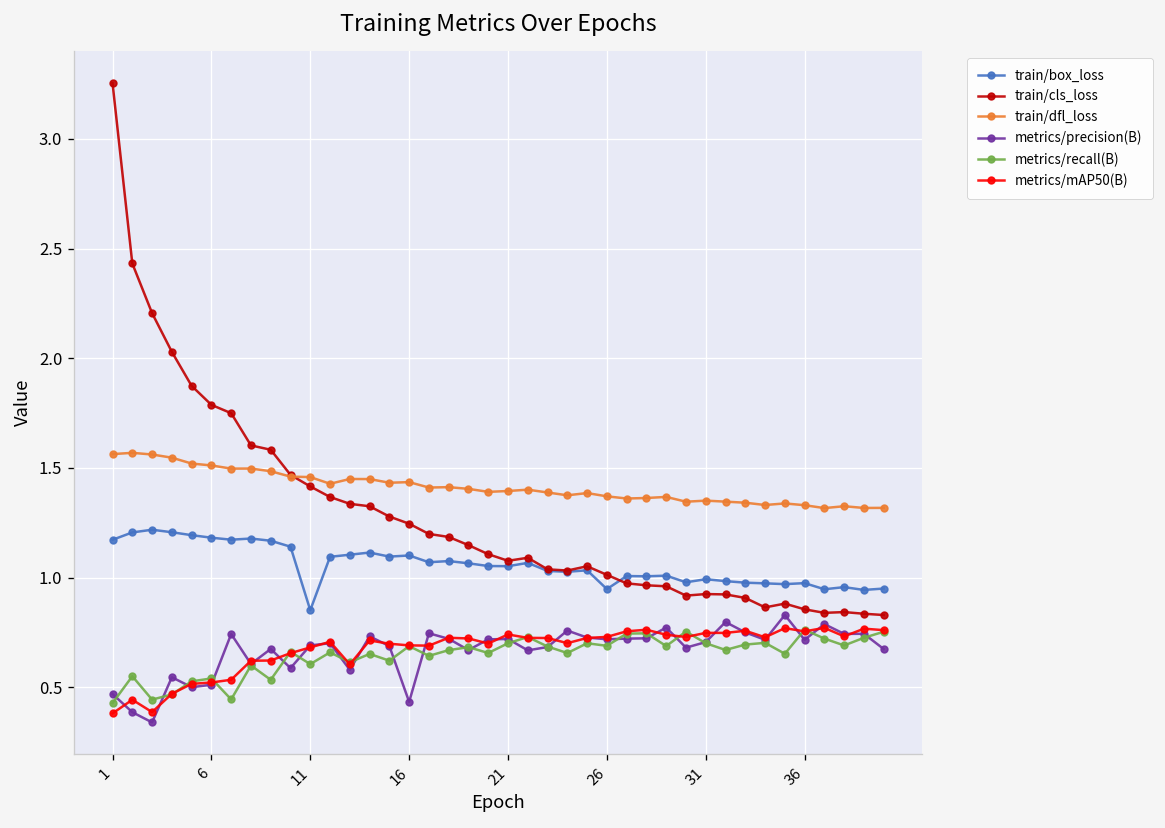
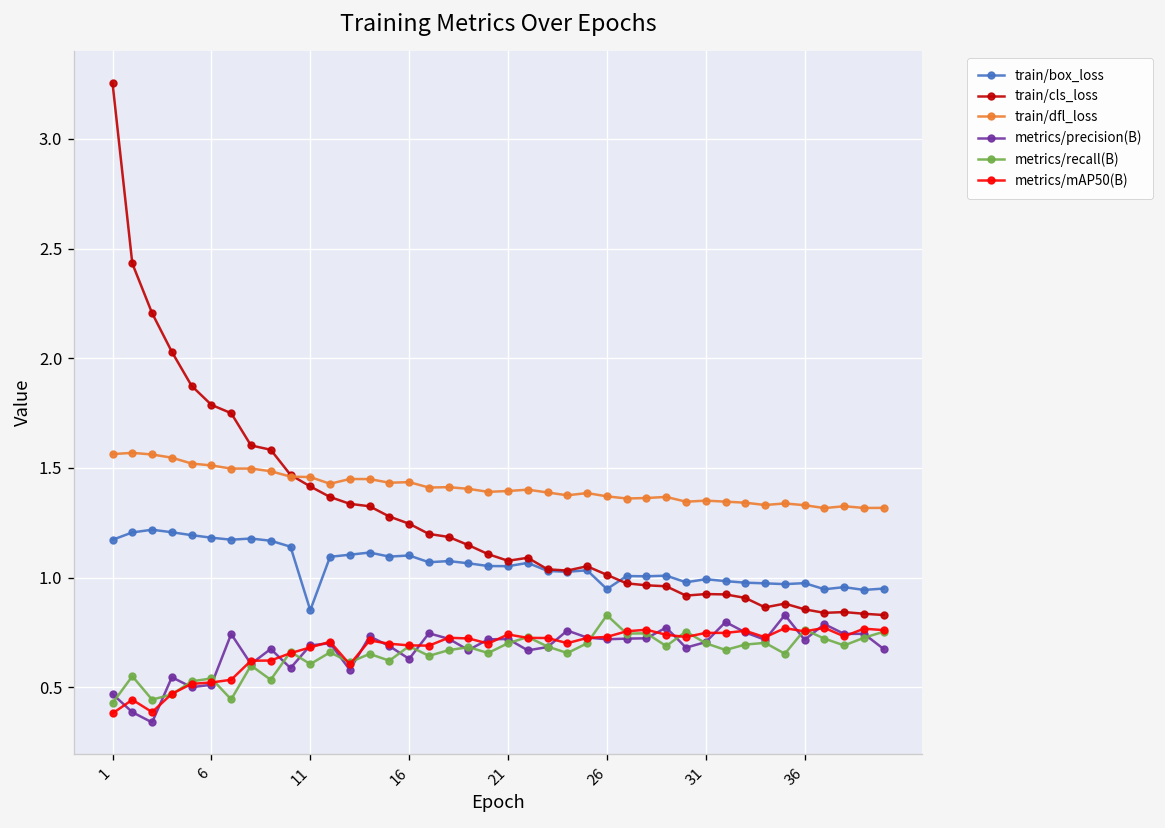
  {
    "train/box_loss": {
      "1": 1.17,
      "6": 1.18,
      "11": 0.85,
      "16": 1.10,
      "21": 1.05,
      "26": 0.95,
      "31": 0.99,
      "36": 0.97
    },
    "train/cls_loss": {
      "1": 3.25,
      "6": 1.79,
      "11": 1.42,
      "16": 1.25,
      "21": 1.08,
      "26": 1.01,
      "31": 0.92,
      "36": 0.86
    },
    "train/dfl_loss": {
      "1": 1.56,
      "6": 1.51,
      "11": 1.46,
      "16": 1.44,
      "21": 1.39,
      "26": 1.37,
      "31": 1.35,
      "36": 1.33
    },
    "metrics/precision(B)": {
      "1": 0.47,
-     "16": 0.43,
+     "16": 0.63,
      "21": 0.72,
      "36": 0.72
    },
    "metrics/recall(B)": {
      "1": 0.43,
      "6": 0.54,
      "11": 0.61,
      "21": 0.70,
-     "26": 0.69
+     "26": 0.83
    },
    "metrics/mAP50(B)": {
      "1": 0.38,
      "21": 0.74,
      "31": 0.75
    }
  }
